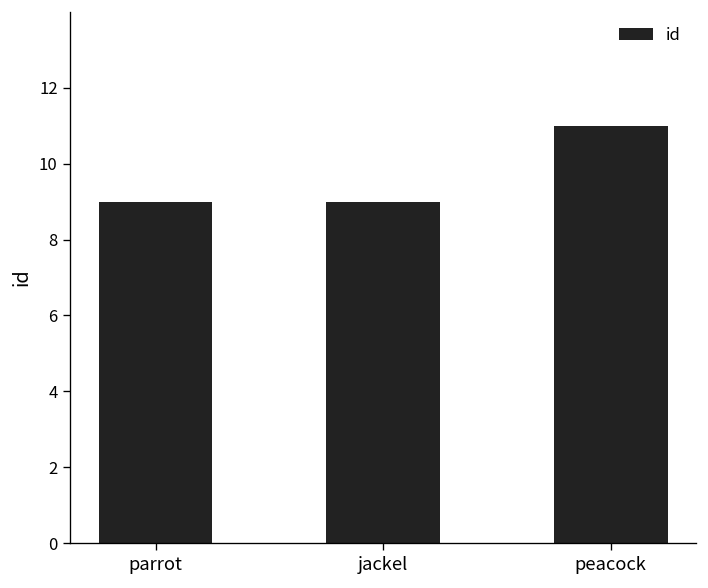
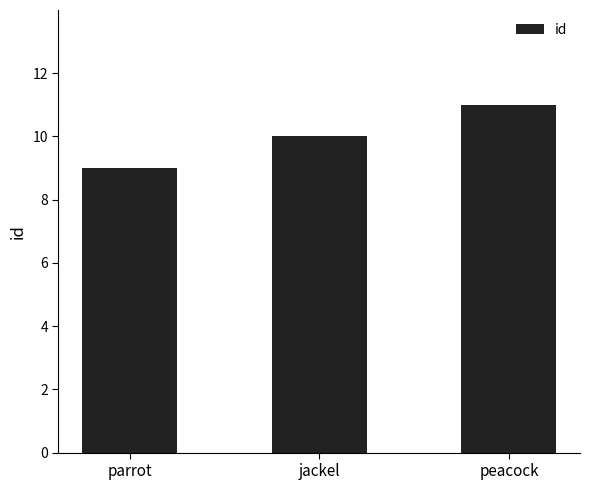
  {
    "parrot": 9,
-   "jackel": 9,
+   "jackel": 10,
    "peacock": 11
  }
